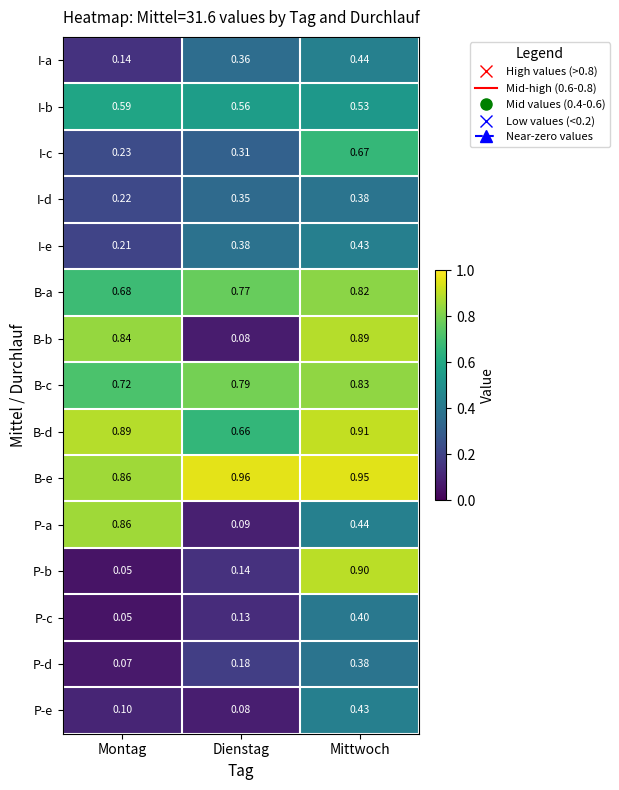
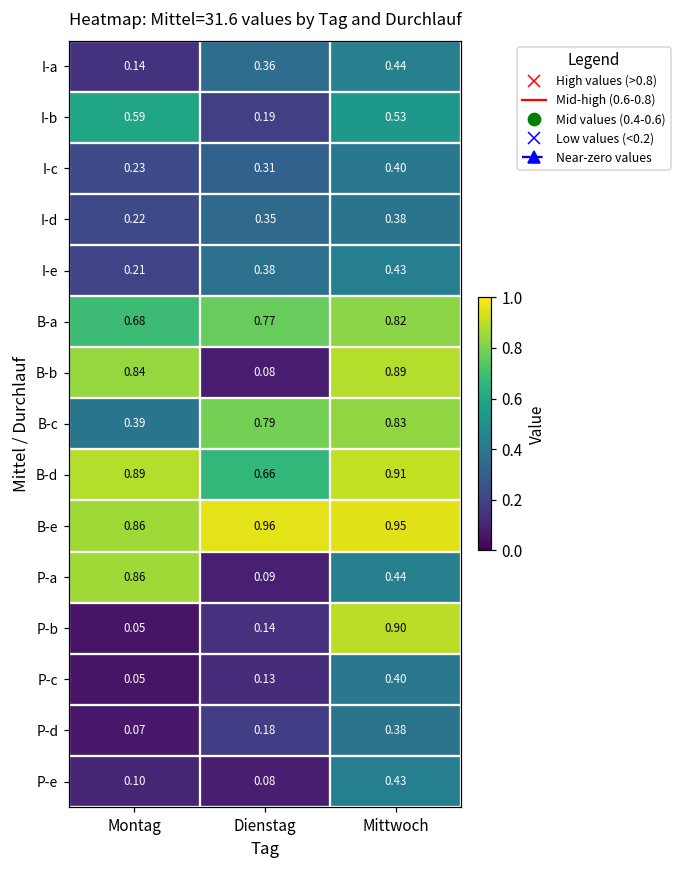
  {
    "I-a": {
      "Montag": 0.14,
      "Dienstag": 0.36,
      "Mittwoch": 0.44
    },
    "I-b": {
      "Montag": 0.59,
-     "Dienstag": 0.56,
+     "Dienstag": 0.19,
      "Mittwoch": 0.53
    },
    "I-c": {
      "Montag": 0.23,
      "Dienstag": 0.31,
-     "Mittwoch": 0.67
+     "Mittwoch": 0.40
    },
    "I-d": {
      "Montag": 0.22,
      "Dienstag": 0.35,
      "Mittwoch": 0.38
    },
    "I-e": {
      "Montag": 0.21,
      "Dienstag": 0.38,
      "Mittwoch": 0.43
    },
    "B-a": {
      "Montag": 0.68,
      "Dienstag": 0.77,
      "Mittwoch": 0.82
    },
    "B-b": {
      "Montag": 0.84,
      "Dienstag": 0.08,
      "Mittwoch": 0.89
    },
    "B-c": {
-     "Montag": 0.72,
+     "Montag": 0.39,
      "Dienstag": 0.79,
      "Mittwoch": 0.83
    },
    "B-d": {
      "Montag": 0.89,
      "Dienstag": 0.66,
      "Mittwoch": 0.91
    },
    "B-e": {
      "Montag": 0.86,
      "Dienstag": 0.96,
      "Mittwoch": 0.95
    },
    "P-a": {
      "Montag": 0.86,
      "Dienstag": 0.09,
      "Mittwoch": 0.44
    },
    "P-b": {
      "Montag": 0.05,
      "Dienstag": 0.14,
      "Mittwoch": 0.90
    },
    "P-c": {
      "Montag": 0.05,
      "Dienstag": 0.13,
      "Mittwoch": 0.40
    },
    "P-d": {
      "Montag": 0.07,
      "Dienstag": 0.18,
      "Mittwoch": 0.38
    },
    "P-e": {
      "Montag": 0.10,
      "Dienstag": 0.08,
      "Mittwoch": 0.43
    }
  }
